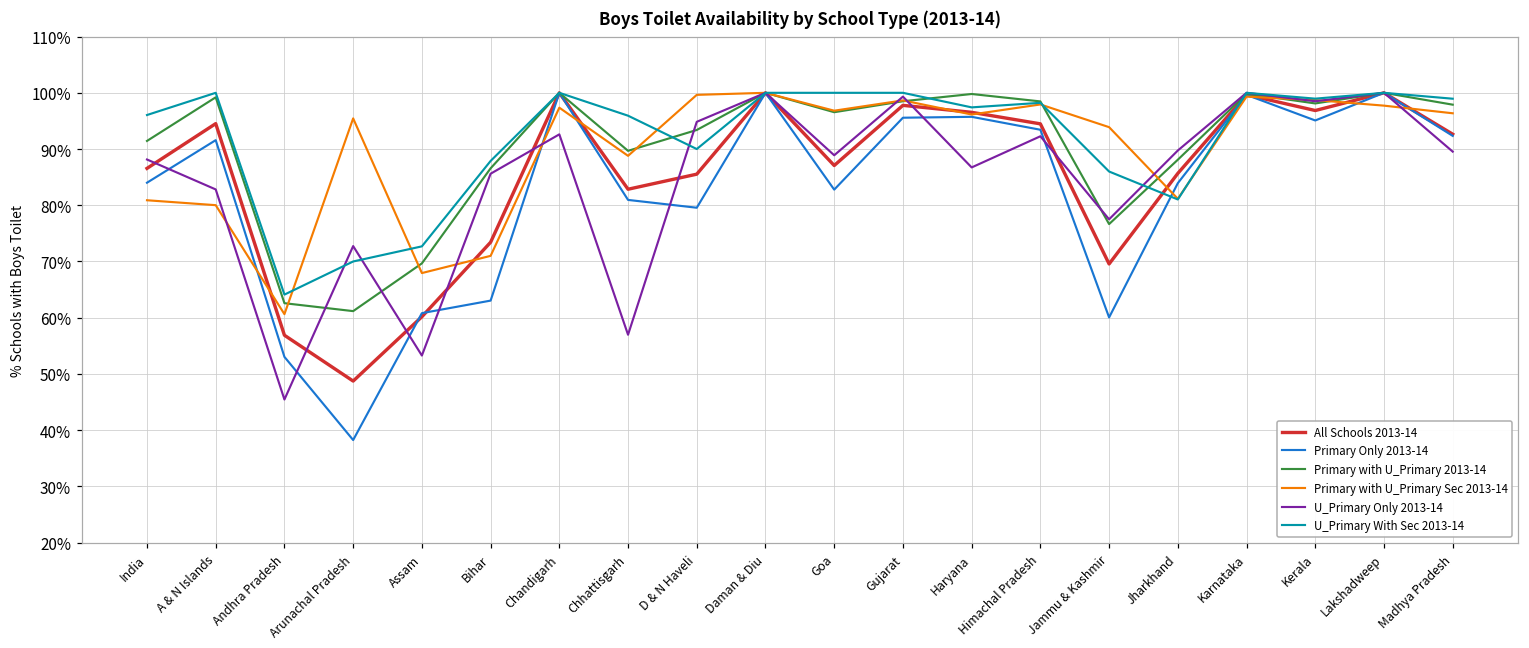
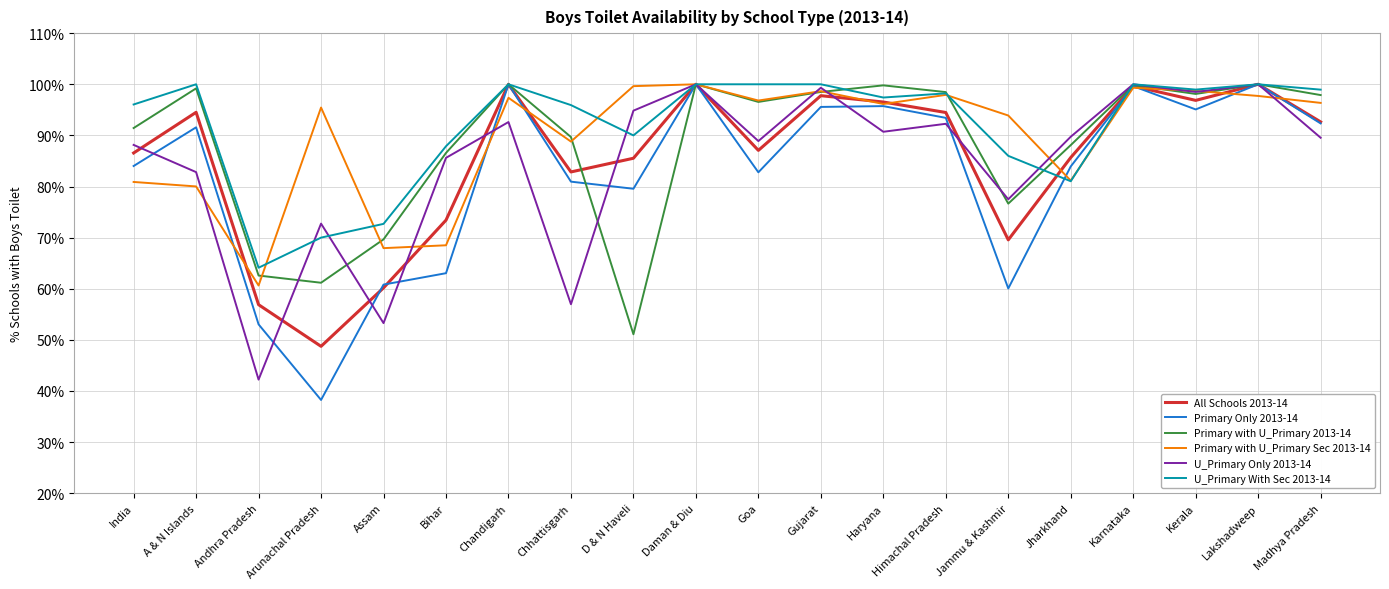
  {
    "All Schools 2013-14": {
      "India": "87%",
      "A & N Islands": "95%",
      "Andhra Pradesh": "57%",
      "Arunachal Pradesh": "49%",
      "Assam": "60%",
      "Bihar": "73%",
      "Chhattisgarh": "83%",
      "D & N Haveli": "86%",
      "Goa": "87%",
      "Gujarat": "98%",
      "Himachal Pradesh": "94%",
      "Jammu & Kashmir": "70%",
      "Jharkhand": "86%",
      "Kerala": "97%"
    },
    "Primary with U_Primary 2013-14": {
      "India": "91%",
      "A & N Islands": "99%",
      "Andhra Pradesh": "63%",
      "Arunachal Pradesh": "61%",
      "Assam": "70%",
      "Bihar": "87%",
      "Chhattisgarh": "90%",
-     "D & N Haveli": "93%",
+     "D & N Haveli": "51%",
      "Haryana": "100%",
      "Jammu & Kashmir": "77%",
      "Jharkhand": "88%",
      "Madhya Pradesh": "98%"
    },
    "Primary with U_Primary Sec 2013-14": {
      "India": "81%",
      "A & N Islands": "80%",
      "Andhra Pradesh": "61%",
      "Arunachal Pradesh": "95%",
      "Assam": "68%",
-     "Bihar": "71%",
+     "Bihar": "69%",
      "Chandigarh": "97%",
      "Chhattisgarh": "89%",
      "D & N Haveli": "100%",
      "Jammu & Kashmir": "94%",
      "Lakshadweep": "98%",
      "Madhya Pradesh": "96%"
    },
    "U_Primary Only 2013-14": {
      "India": "88%",
      "A & N Islands": "83%",
-     "Andhra Pradesh": "45%",
+     "Andhra Pradesh": "42%",
      "Arunachal Pradesh": "73%",
      "Assam": "53%",
      "Bihar": "86%",
      "Chandigarh": "93%",
      "Chhattisgarh": "57%",
      "D & N Haveli": "95%",
      "Goa": "89%",
      "Gujarat": "99%",
-     "Haryana": "87%",
+     "Haryana": "91%",
      "Himachal Pradesh": "92%",
      "Jammu & Kashmir": "78%",
      "Jharkhand": "90%",
      "Madhya Pradesh": "90%"
    }
  }
